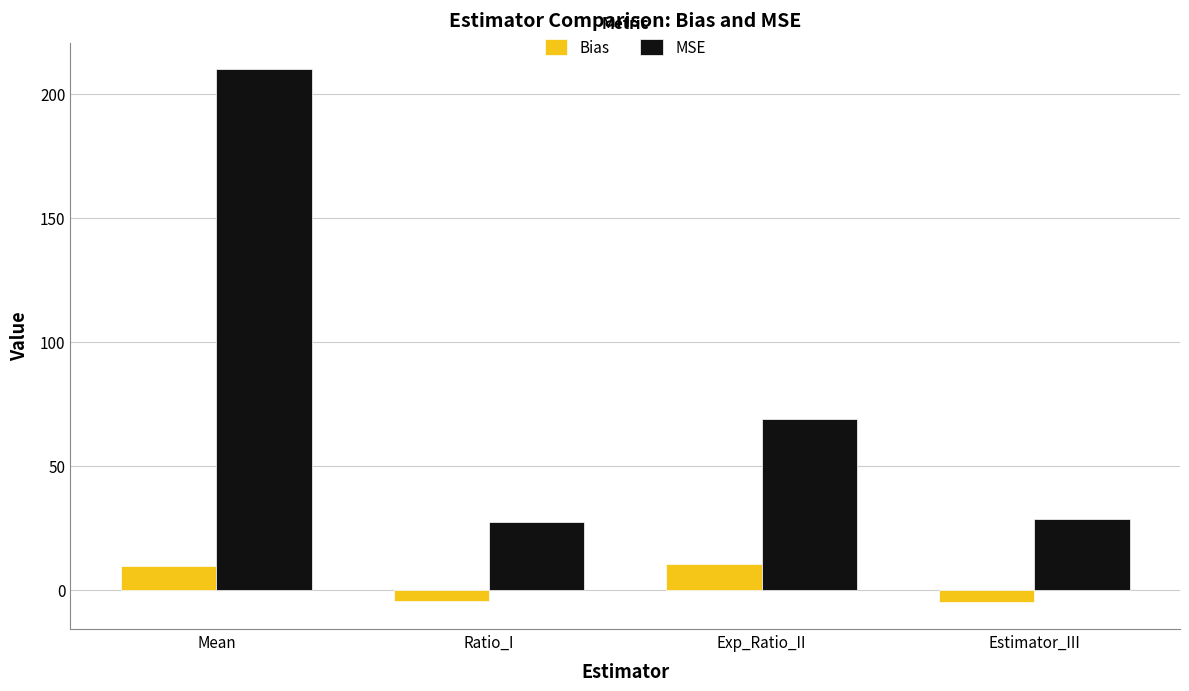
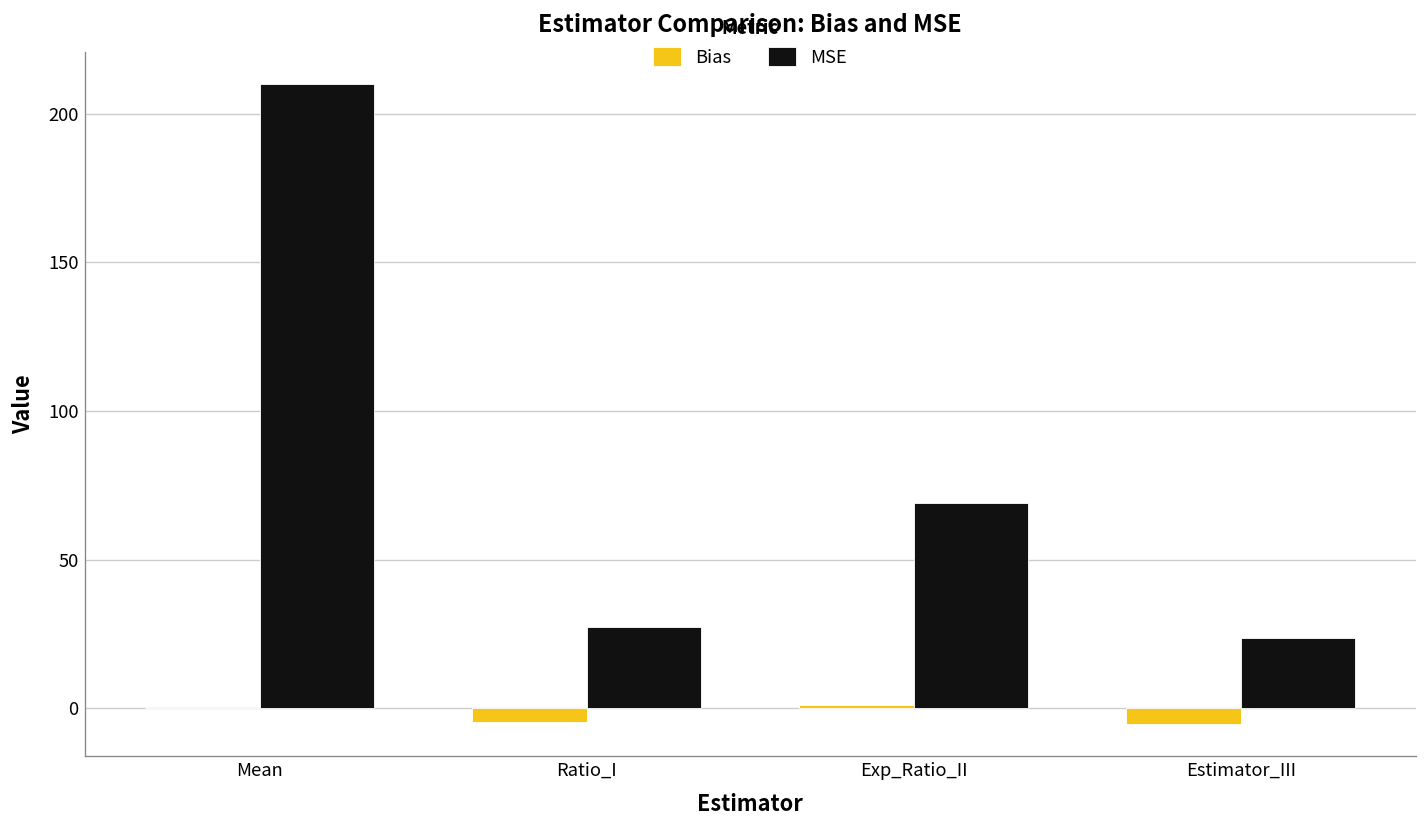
  {
    "Bias": {
-     "Mean": 10,
+     "Mean": 0,
      "Ratio_I": -5,
-     "Exp_Ratio_II": 11,
+     "Exp_Ratio_II": 1,
      "Estimator_III": -5
    },
    "MSE": {
      "Mean": 210,
      "Ratio_I": 27,
      "Exp_Ratio_II": 69,
-     "Estimator_III": 28
+     "Estimator_III": 24
    }
  }
